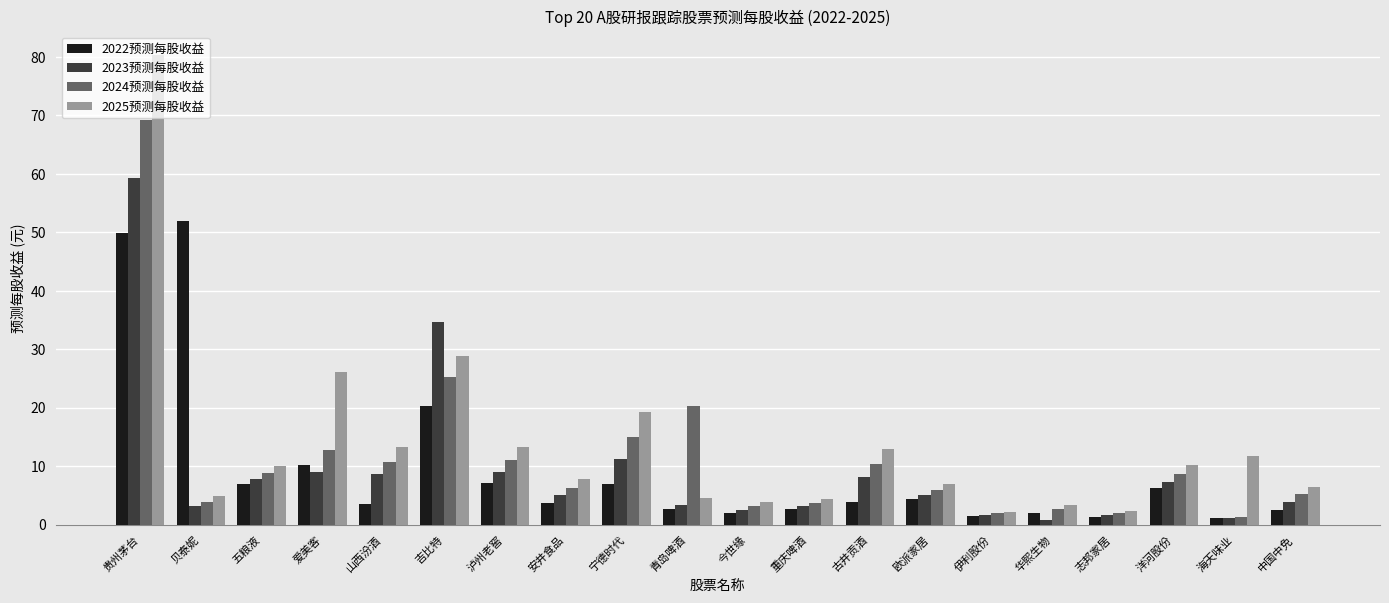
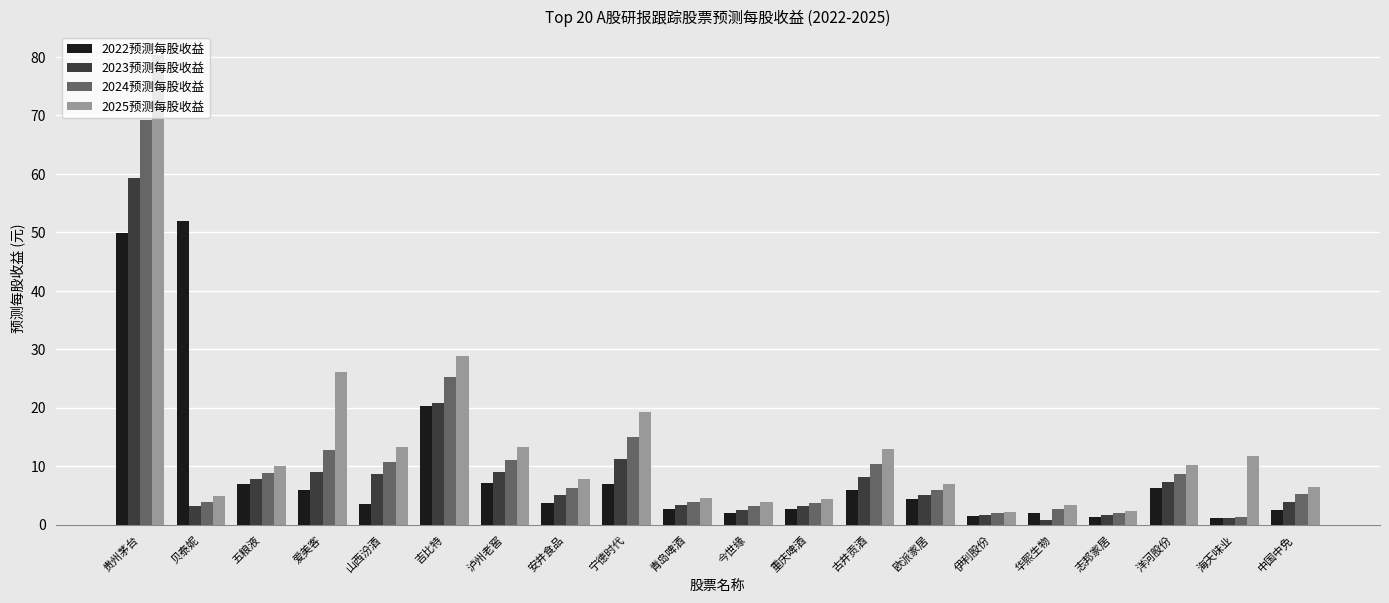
  {
    "2022预测每股收益": {
      "贵州茅台": 50,
      "贝泰妮": 52,
      "五粮液": 7,
-     "爱美客": 10,
+     "爱美客": 6,
      "山西汾酒": 4,
      "吉比特": 20,
      "泸州老窖": 7,
      "安井食品": 4,
      "宁德时代": 7,
      "青岛啤酒": 3,
      "今世缘": 2,
      "重庆啤酒": 3,
-     "古井贡酒": 4,
+     "古井贡酒": 6,
      "欧派家居": 4,
      "伊利股份": 1,
      "华熙生物": 2,
      "志邦家居": 1,
      "洋河股份": 6,
      "海天味业": 1,
      "中国中免": 2
    },
    "2023预测每股收益": {
      "贵州茅台": 59,
      "贝泰妮": 3,
      "五粮液": 8,
      "爱美客": 9,
      "山西汾酒": 9,
-     "吉比特": 35,
+     "吉比特": 21,
      "泸州老窖": 9,
      "安井食品": 5,
      "宁德时代": 11,
      "青岛啤酒": 3,
      "今世缘": 3,
      "重庆啤酒": 3,
      "古井贡酒": 8,
      "欧派家居": 5,
      "伊利股份": 2,
      "华熙生物": 1,
      "志邦家居": 2,
      "洋河股份": 7,
      "海天味业": 1,
      "中国中免": 4
    },
    "2024预测每股收益": {
      "贵州茅台": 69,
      "贝泰妮": 4,
      "五粮液": 9,
      "爱美客": 13,
      "山西汾酒": 11,
      "吉比特": 25,
      "泸州老窖": 11,
      "安井食品": 6,
      "宁德时代": 15,
-     "青岛啤酒": 20,
+     "青岛啤酒": 4,
      "今世缘": 3,
      "重庆啤酒": 4,
      "古井贡酒": 10,
      "欧派家居": 6,
      "伊利股份": 2,
      "华熙生物": 3,
      "志邦家居": 2,
      "洋河股份": 9,
      "海天味业": 1,
      "中国中免": 5
    },
    "2025预测每股收益": {
      "贝泰妮": 5,
      "五粮液": 10,
      "爱美客": 26,
      "山西汾酒": 13,
      "吉比特": 29,
      "泸州老窖": 13,
      "安井食品": 8,
      "宁德时代": 19,
      "青岛啤酒": 4,
      "今世缘": 4,
      "重庆啤酒": 4,
      "古井贡酒": 13,
      "欧派家居": 7,
      "伊利股份": 2,
      "华熙生物": 3,
      "志邦家居": 2,
      "洋河股份": 10,
      "海天味业": 12,
      "中国中免": 7
    }
  }
